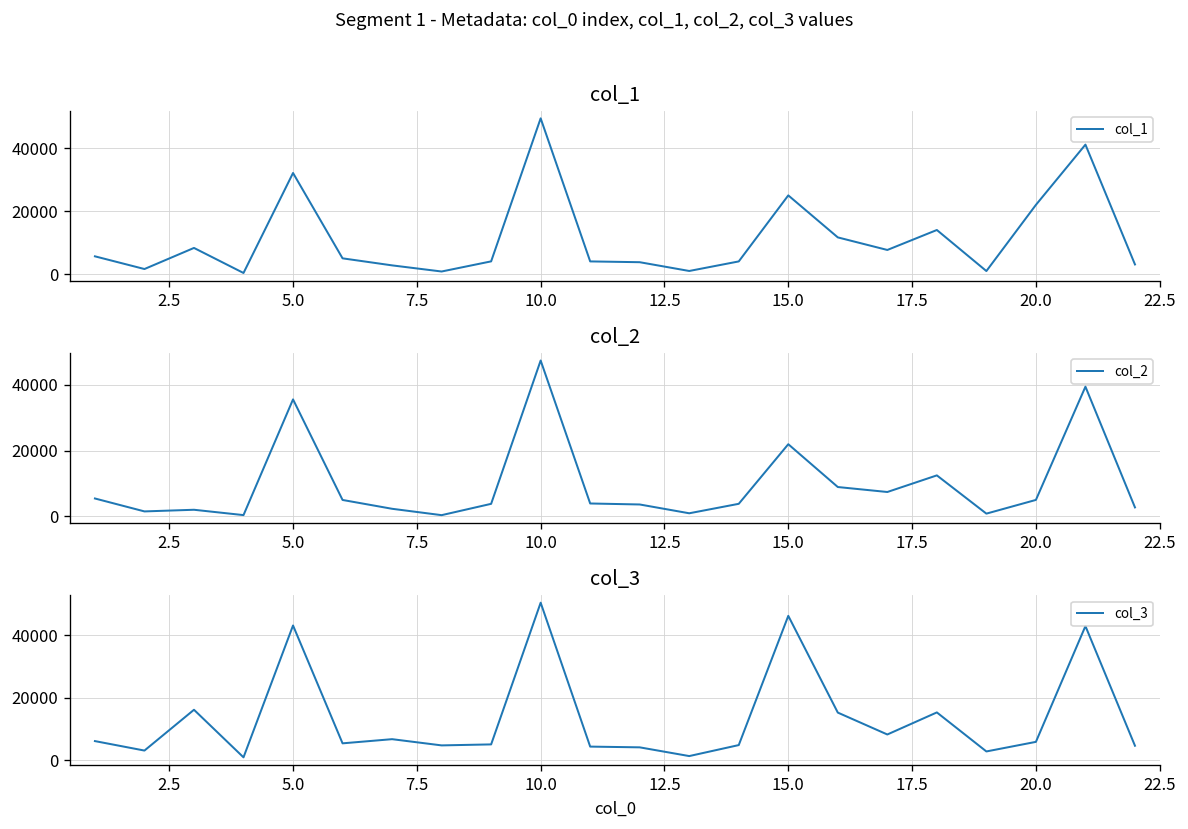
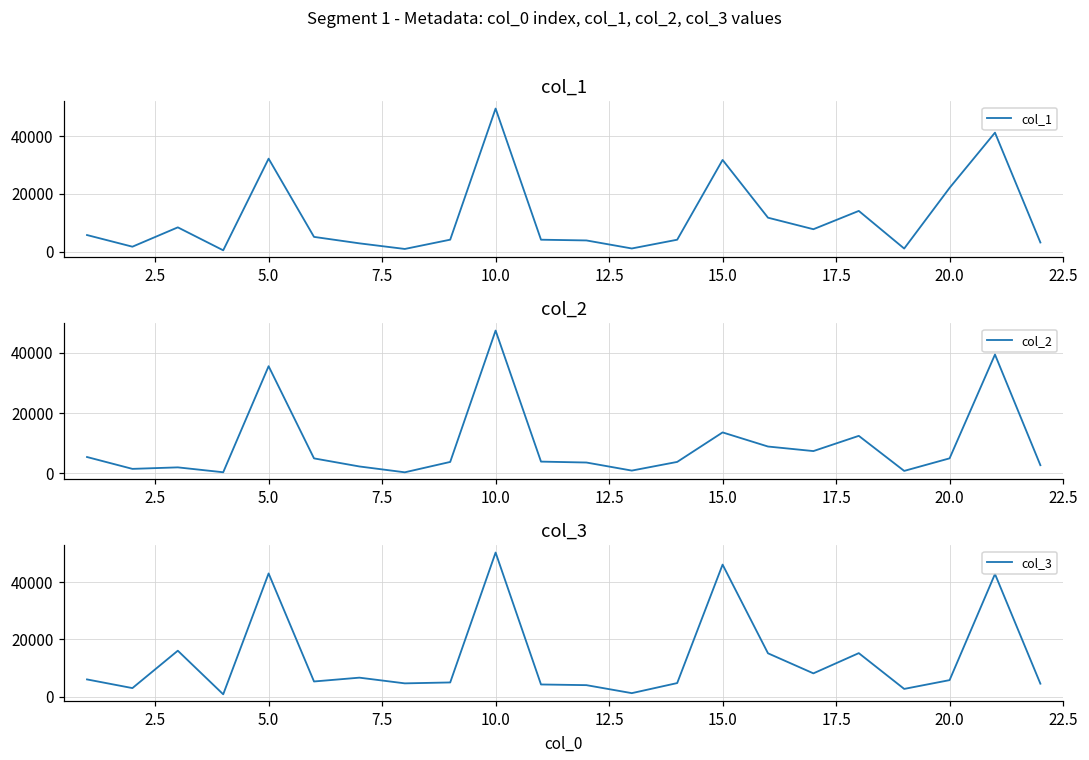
  {
    "col_1": {
      "5.0": 32000,
      "10.0": 50000,
-     "15.0": 25000,
+     "15.0": 32000,
      "20.0": 22000
    },
    "col_2": {
      "5.0": 36000,
      "10.0": 47000,
-     "15.0": 22000,
+     "15.0": 14000,
      "20.0": 5000
    },
    "col_3": {
      "5.0": 43000,
      "10.0": 50000,
      "15.0": 46000,
      "20.0": 6000
    }
  }
